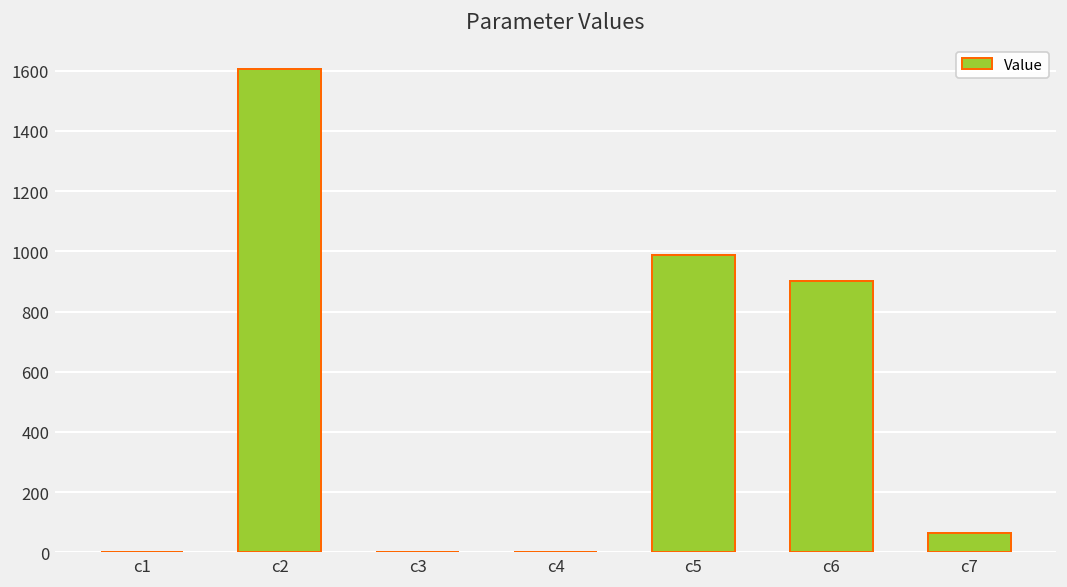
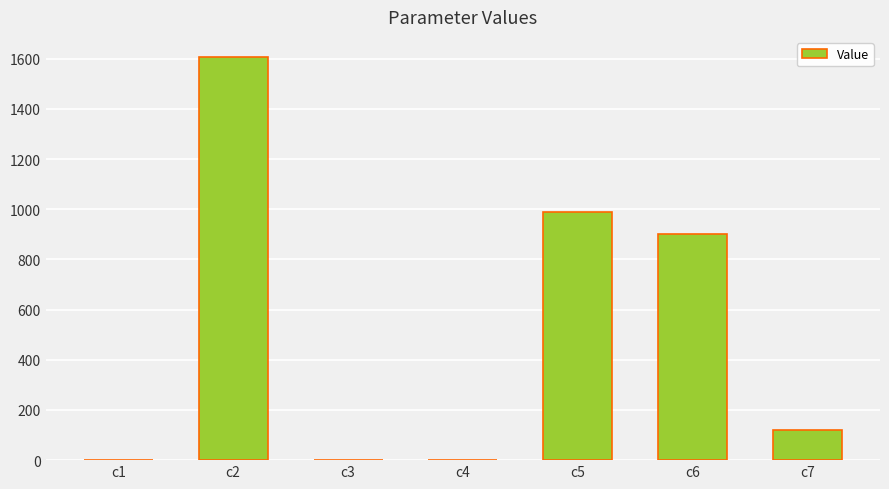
  {
    "c2": 1610,
    "c5": 990,
    "c6": 900,
-   "c7": 60
+   "c7": 120
  }
